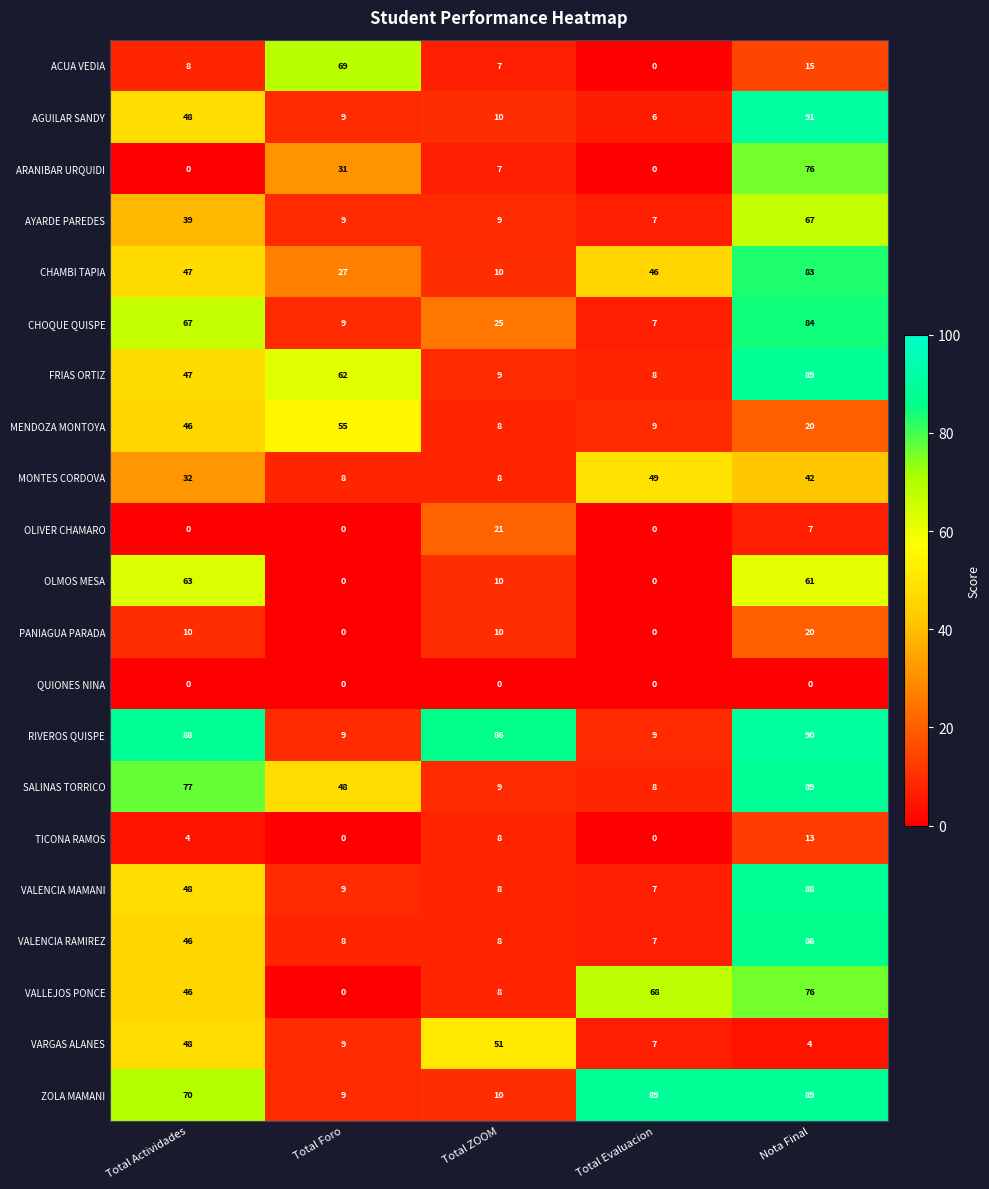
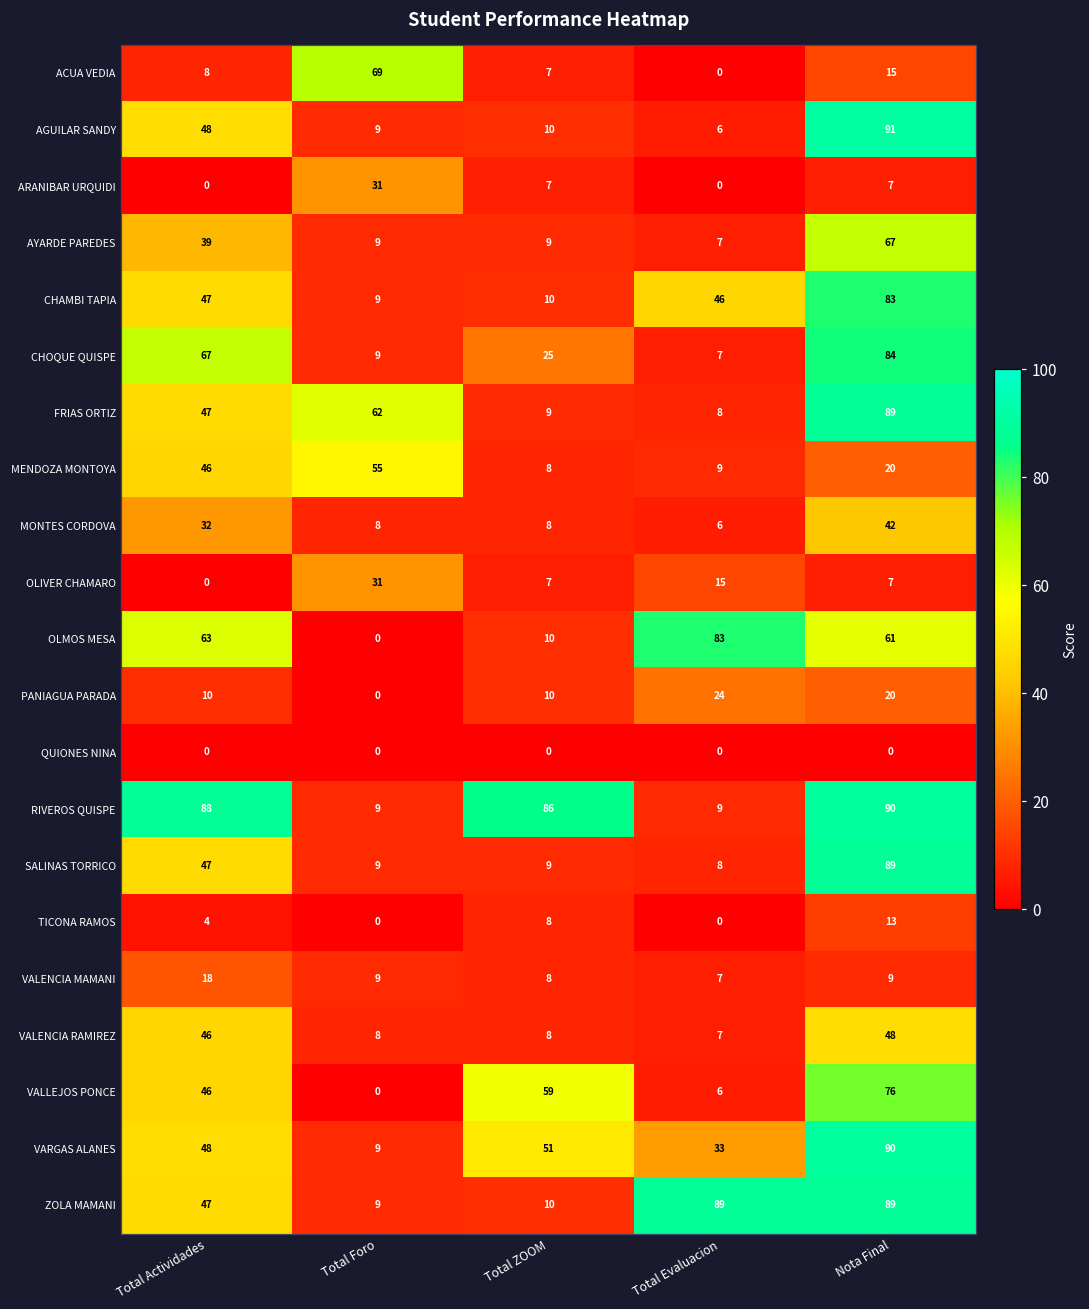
  {
    "ACUA VEDIA": {
      "Total Actividades": 8,
      "Total Foro": 69,
      "Total ZOOM": 7,
      "Total Evaluacion": 0,
      "Nota Final": 15
    },
    "AGUILAR SANDY": {
      "Total Actividades": 48,
      "Total Foro": 9,
      "Total ZOOM": 10,
      "Total Evaluacion": 6,
      "Nota Final": 91
    },
    "ARANIBAR URQUIDI": {
      "Total Actividades": 0,
      "Total Foro": 31,
      "Total ZOOM": 7,
      "Total Evaluacion": 0,
-     "Nota Final": 76
+     "Nota Final": 7
    },
    "AYARDE PAREDES": {
      "Total Actividades": 39,
      "Total Foro": 9,
      "Total ZOOM": 9,
      "Total Evaluacion": 7,
      "Nota Final": 67
    },
    "CHAMBI TAPIA": {
      "Total Actividades": 47,
-     "Total Foro": 27,
+     "Total Foro": 9,
      "Total ZOOM": 10,
      "Total Evaluacion": 46,
      "Nota Final": 83
    },
    "CHOQUE QUISPE": {
      "Total Actividades": 67,
      "Total Foro": 9,
      "Total ZOOM": 25,
      "Total Evaluacion": 7,
      "Nota Final": 84
    },
    "FRIAS ORTIZ": {
      "Total Actividades": 47,
      "Total Foro": 62,
      "Total ZOOM": 9,
      "Total Evaluacion": 8,
      "Nota Final": 89
    },
    "MENDOZA MONTOYA": {
      "Total Actividades": 46,
      "Total Foro": 55,
      "Total ZOOM": 8,
      "Total Evaluacion": 9,
      "Nota Final": 20
    },
    "MONTES CORDOVA": {
      "Total Actividades": 32,
      "Total Foro": 8,
      "Total ZOOM": 8,
-     "Total Evaluacion": 49,
+     "Total Evaluacion": 6,
      "Nota Final": 42
    },
    "OLIVER CHAMARO": {
      "Total Actividades": 0,
-     "Total Foro": 0,
-     "Total ZOOM": 21,
-     "Total Evaluacion": 0,
+     "Total Foro": 31,
+     "Total ZOOM": 7,
+     "Total Evaluacion": 15,
      "Nota Final": 7
    },
    "OLMOS MESA": {
      "Total Actividades": 63,
      "Total Foro": 0,
      "Total ZOOM": 10,
-     "Total Evaluacion": 0,
+     "Total Evaluacion": 83,
      "Nota Final": 61
    },
    "PANIAGUA PARADA": {
      "Total Actividades": 10,
      "Total Foro": 0,
      "Total ZOOM": 10,
-     "Total Evaluacion": 0,
+     "Total Evaluacion": 24,
      "Nota Final": 20
    },
    "QUIONES NINA": {
      "Total Actividades": 0,
      "Total Foro": 0,
      "Total ZOOM": 0,
      "Total Evaluacion": 0,
      "Nota Final": 0
    },
    "RIVEROS QUISPE": {
      "Total Actividades": 88,
      "Total Foro": 9,
      "Total ZOOM": 86,
      "Total Evaluacion": 9,
      "Nota Final": 90
    },
    "SALINAS TORRICO": {
-     "Total Actividades": 77,
-     "Total Foro": 48,
+     "Total Actividades": 47,
+     "Total Foro": 9,
      "Total ZOOM": 9,
      "Total Evaluacion": 8,
      "Nota Final": 89
    },
    "TICONA RAMOS": {
      "Total Actividades": 4,
      "Total Foro": 0,
      "Total ZOOM": 8,
      "Total Evaluacion": 0,
      "Nota Final": 13
    },
    "VALENCIA MAMANI": {
-     "Total Actividades": 48,
+     "Total Actividades": 18,
      "Total Foro": 9,
      "Total ZOOM": 8,
      "Total Evaluacion": 7,
-     "Nota Final": 88
+     "Nota Final": 9
    },
    "VALENCIA RAMIREZ": {
      "Total Actividades": 46,
      "Total Foro": 8,
      "Total ZOOM": 8,
      "Total Evaluacion": 7,
-     "Nota Final": 86
+     "Nota Final": 48
    },
    "VALLEJOS PONCE": {
      "Total Actividades": 46,
      "Total Foro": 0,
-     "Total ZOOM": 8,
-     "Total Evaluacion": 68,
+     "Total ZOOM": 59,
+     "Total Evaluacion": 6,
      "Nota Final": 76
    },
    "VARGAS ALANES": {
      "Total Actividades": 48,
      "Total Foro": 9,
      "Total ZOOM": 51,
-     "Total Evaluacion": 7,
-     "Nota Final": 4
+     "Total Evaluacion": 33,
+     "Nota Final": 90
    },
    "ZOLA MAMANI": {
-     "Total Actividades": 70,
+     "Total Actividades": 47,
      "Total Foro": 9,
      "Total ZOOM": 10,
      "Total Evaluacion": 89,
      "Nota Final": 89
    }
  }
